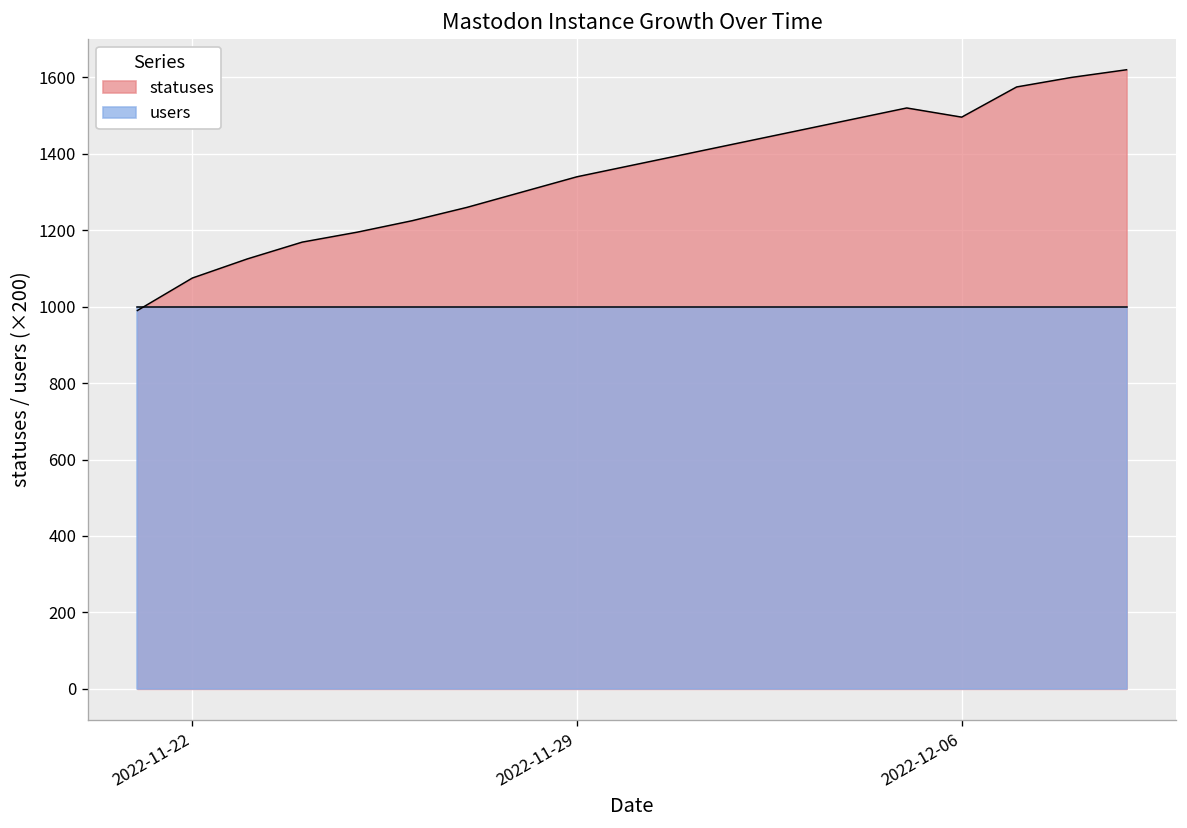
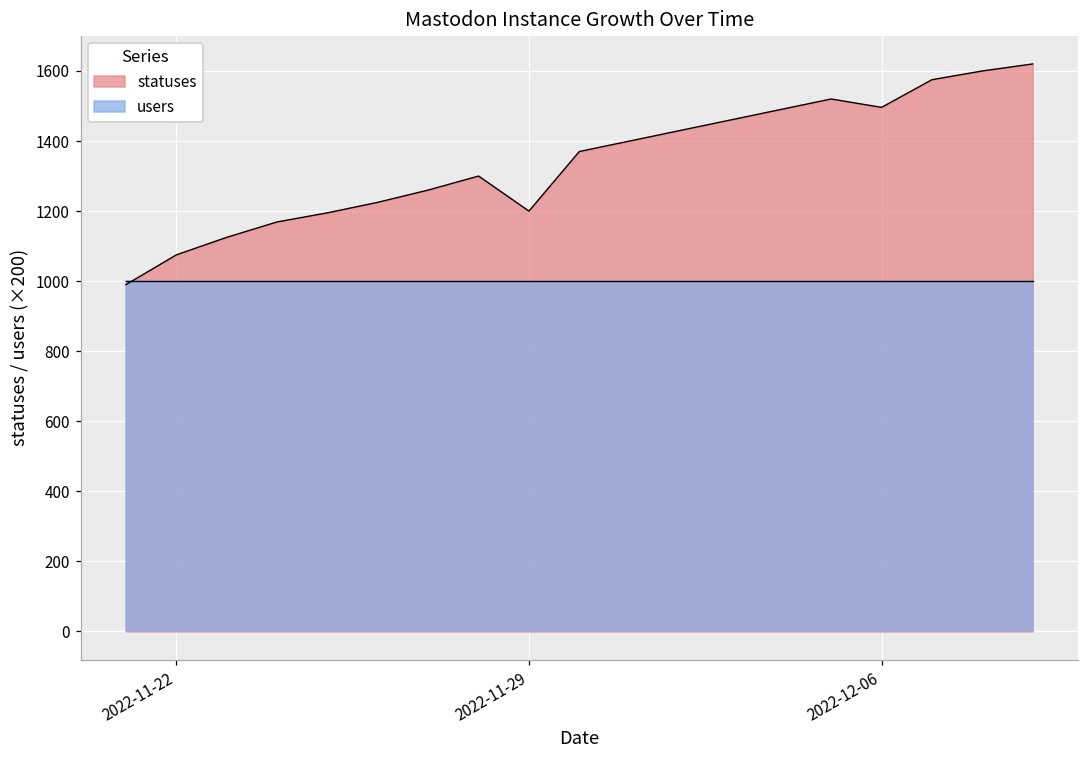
  {
    "statuses": {
      "2022-11-22": 1080,
-     "2022-11-29": 1340,
+     "2022-11-29": 1200,
      "2022-12-06": 1500
    },
    "users": {
      "2022-11-22": 1000,
      "2022-11-29": 1000,
      "2022-12-06": 1000
    }
  }
